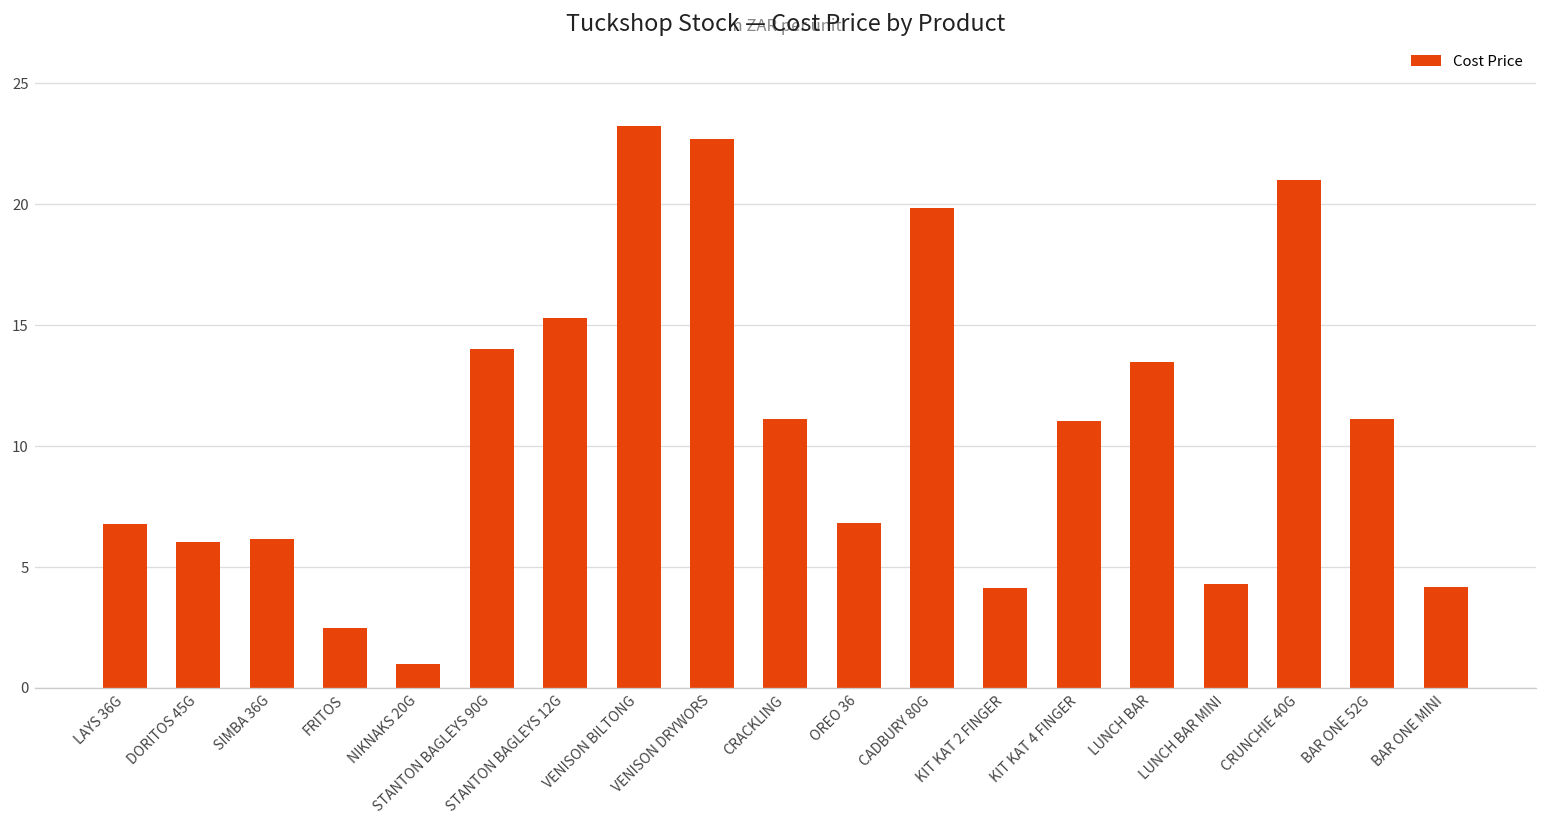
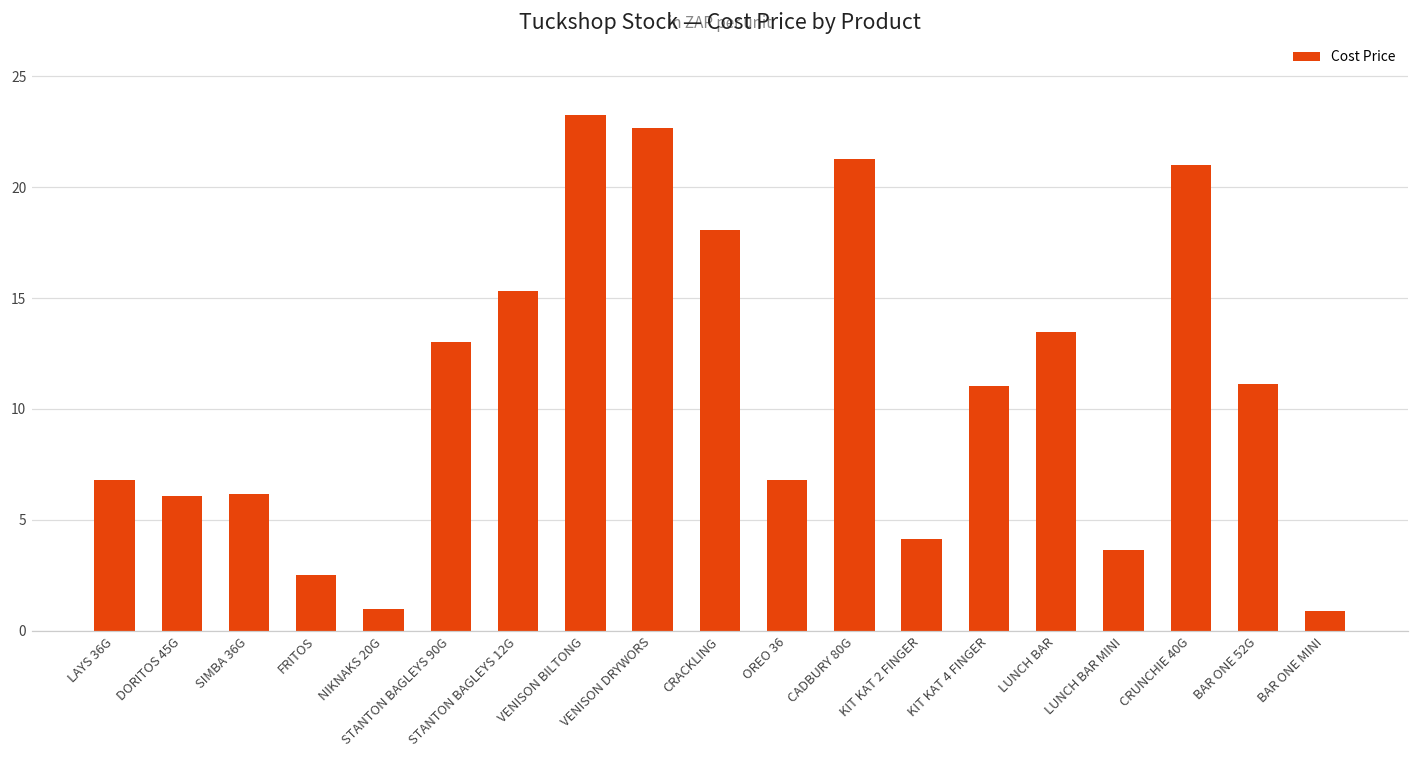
  {
    "LAYS 36G": 6.8,
    "DORITOS 45G": 6.1,
    "SIMBA 36G": 6.2,
    "FRITOS": 2.5,
    "NIKNAKS 20G": 1.0,
-   "STANTON BAGLEYS 90G": 14,
+   "STANTON BAGLEYS 90G": 13,
    "STANTON BAGLEYS 12G": 15.3,
    "VENISON BILTONG": 23.3,
    "VENISON DRYWORS": 22.7,
-   "CRACKLING": 11.1,
+   "CRACKLING": 18.1,
    "OREO 36": 6.8,
-   "CADBURY 80G": 19.8,
+   "CADBURY 80G": 21.3,
    "KIT KAT 2 FINGER": 4.1,
    "KIT KAT 4 FINGER": 11.0,
    "LUNCH BAR": 13.5,
-   "LUNCH BAR MINI": 4.3,
+   "LUNCH BAR MINI": 3.6,
    "CRUNCHIE 40G": 21.0,
    "BAR ONE 52G": 11.1,
-   "BAR ONE MINI": 4.2
+   "BAR ONE MINI": 0.9
  }
